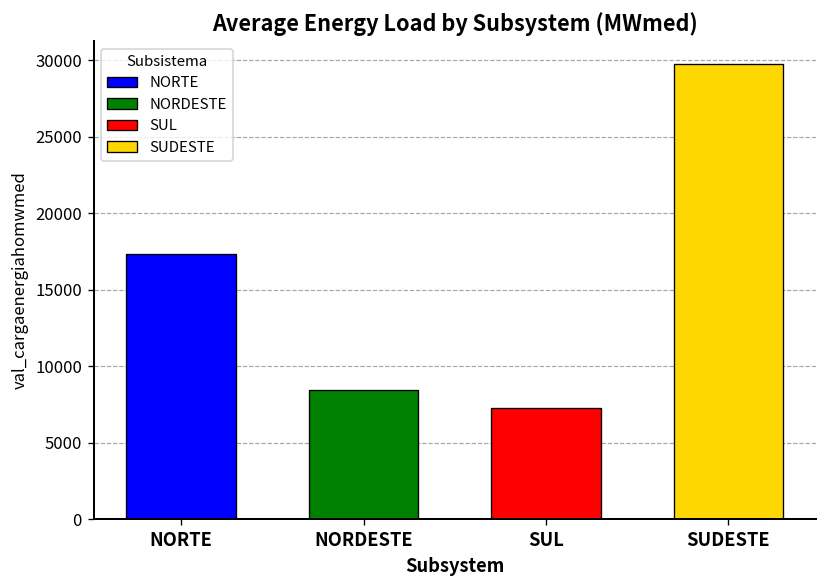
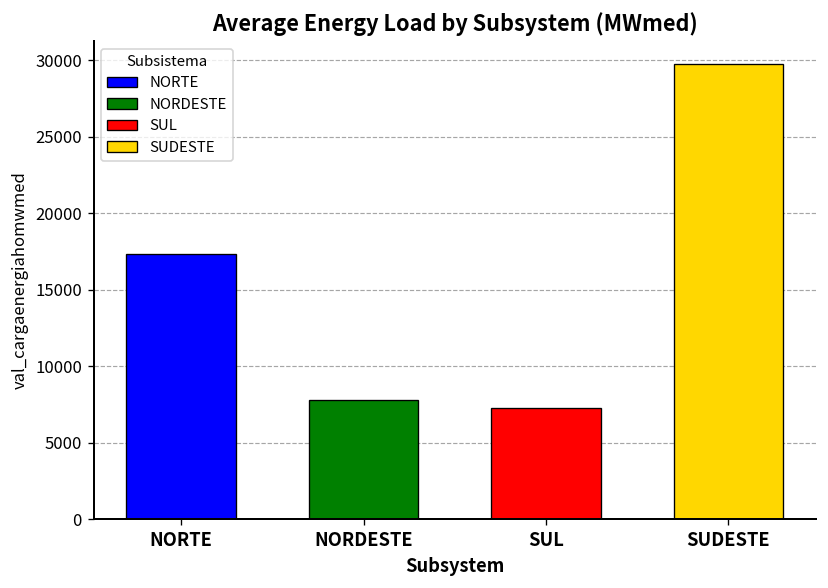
  {
    "NORTE": 17300,
-   "NORDESTE": 8400,
+   "NORDESTE": 7800,
    "SUL": 7300,
    "SUDESTE": 29800
  }
